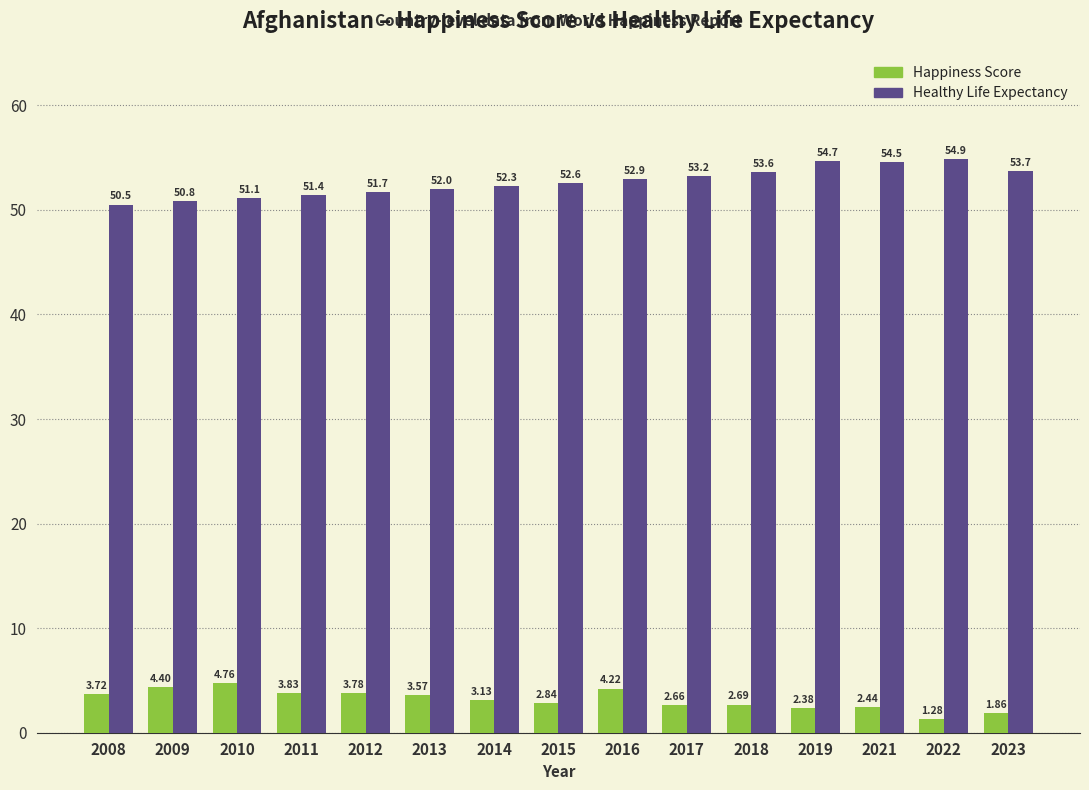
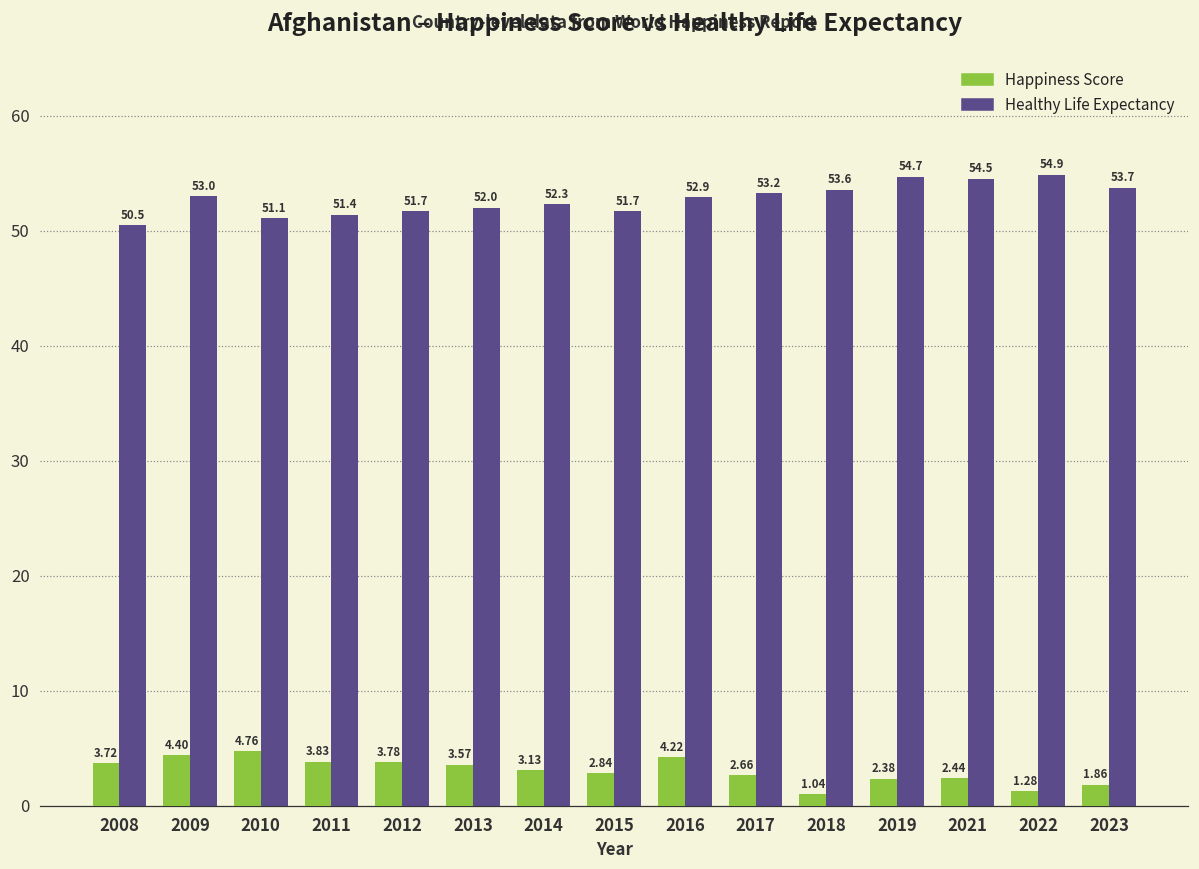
  {
    "Happiness Score": {
      "2008": 3.72,
      "2009": 4.40,
      "2010": 4.76,
      "2011": 3.83,
      "2012": 3.78,
      "2013": 3.57,
      "2014": 3.13,
      "2015": 2.84,
      "2016": 4.22,
      "2017": 2.66,
-     "2018": 2.69,
+     "2018": 1.04,
      "2019": 2.38,
      "2021": 2.44,
      "2022": 1.28,
      "2023": 1.86
    },
    "Healthy Life Expectancy": {
      "2008": 50.5,
-     "2009": 50.8,
+     "2009": 53.0,
      "2010": 51.1,
      "2011": 51.4,
      "2012": 51.7,
      "2013": 52.0,
      "2014": 52.3,
-     "2015": 52.6,
+     "2015": 51.7,
      "2016": 52.9,
      "2017": 53.2,
      "2018": 53.6,
      "2019": 54.7,
      "2021": 54.5,
      "2022": 54.9,
      "2023": 53.7
    }
  }
